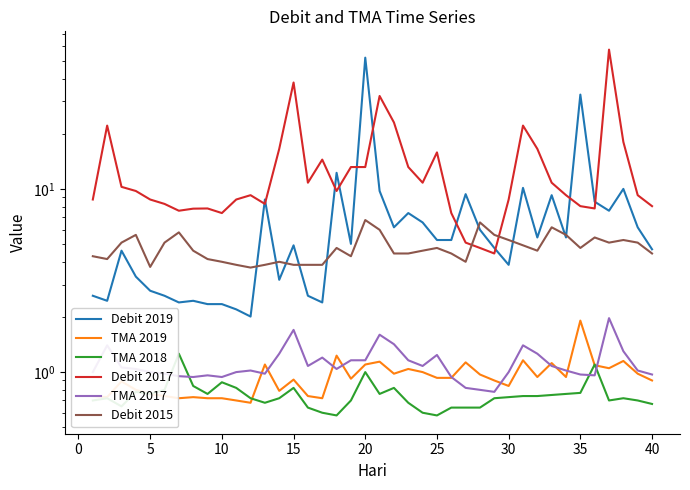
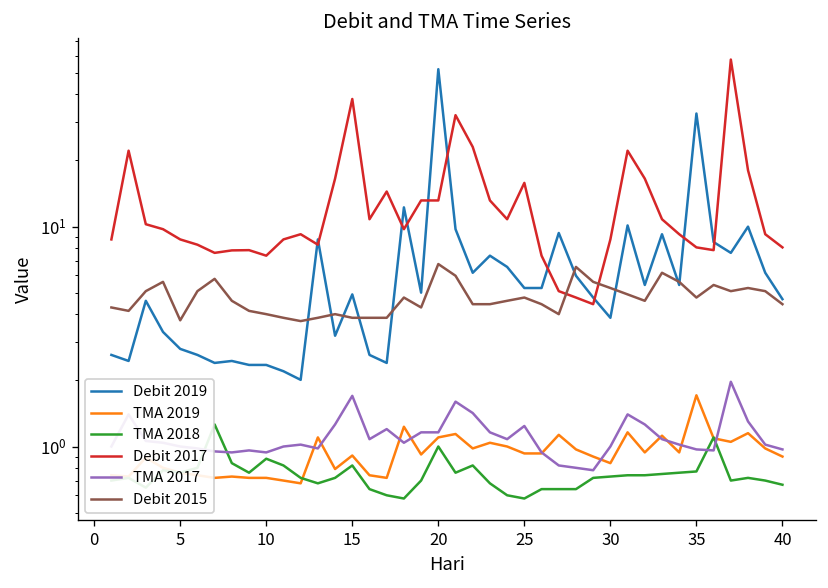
  {
    "Debit 2019": {
      "5": 2.8,
      "10": 2.4,
      "15": 4.9,
      "20": 52,
      "25": 5.3,
      "30": 3.9,
      "35": 33,
      "40": 4.7
    },
    "TMA 2019": {
      "10": 0.7,
      "15": 0.9,
      "20": 1.1,
      "25": 0.9,
      "30": 0.8,
-     "35": 1.9,
+     "35": 1.7,
      "40": 0.9
    },
    "TMA 2018": {
      "10": 0.9,
      "15": 0.8,
      "20": 1.0,
      "25": 0.58,
      "30": 0.73,
      "35": 0.77,
      "40": 0.67
    },
    "Debit 2017": {
      "5": 9,
      "10": 7.4,
      "15": 38,
      "20": 13,
      "25": 16,
      "30": 9,
      "35": 8,
      "40": 8
    },
    "TMA 2017": {
      "10": 0.9,
      "15": 1.7,
      "20": 1.2,
      "25": 1.2,
      "30": 1.0,
      "35": 1.0,
      "40": 1.0
    },
    "Debit 2015": {
      "5": 3.8,
      "10": 4.0,
      "15": 3.9,
      "20": 6.8,
      "25": 4.8,
      "30": 5.3,
      "35": 4.8,
      "40": 4.4
    }
  }
